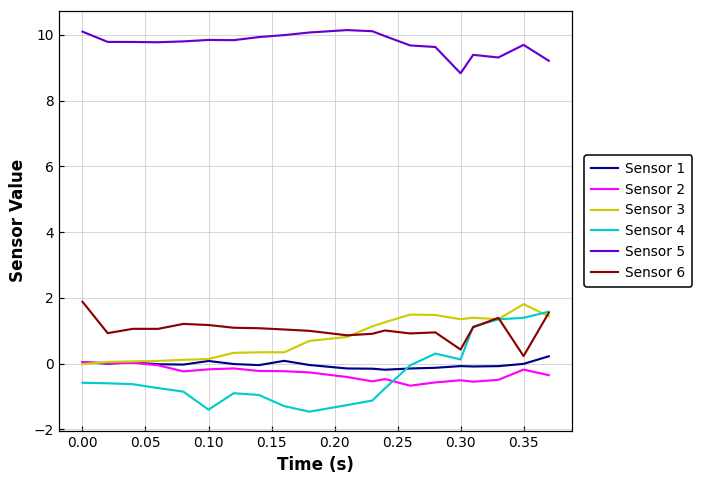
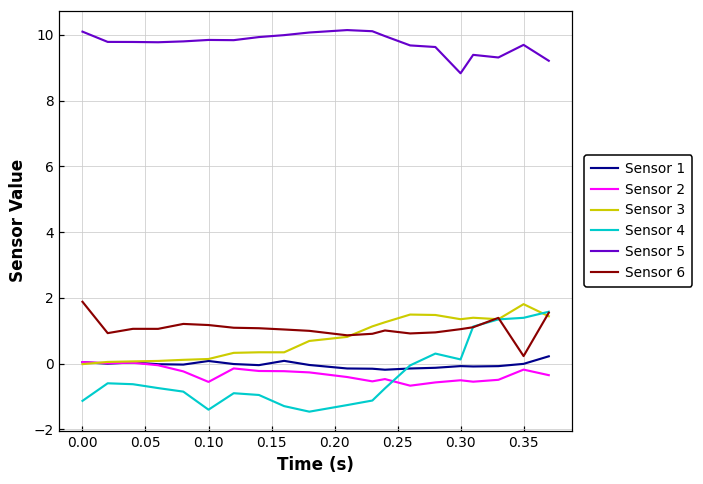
  {
    "Sensor 1": {
      "0.30": -0.1,
      "0.35": 0.0
    },
    "Sensor 2": {
-     "0.10": -0.2,
+     "0.10": -0.6,
      "0.30": -0.5,
      "0.35": -0.2
    },
    "Sensor 3": {
      "0.30": 1.4,
      "0.35": 1.8
    },
    "Sensor 4": {
-     "0.00": -0.6,
+     "0.00": -1.1,
      "0.10": -1.4,
      "0.30": 0.1,
      "0.35": 1.4
    },
    "Sensor 5": {
      "0.00": 10.1,
      "0.10": 9.8,
      "0.30": 8.8,
      "0.35": 9.7
    },
    "Sensor 6": {
      "0.00": 1.9,
      "0.10": 1.2,
-     "0.30": 0.4,
+     "0.30": 1.1,
      "0.35": 0.2
    }
  }
